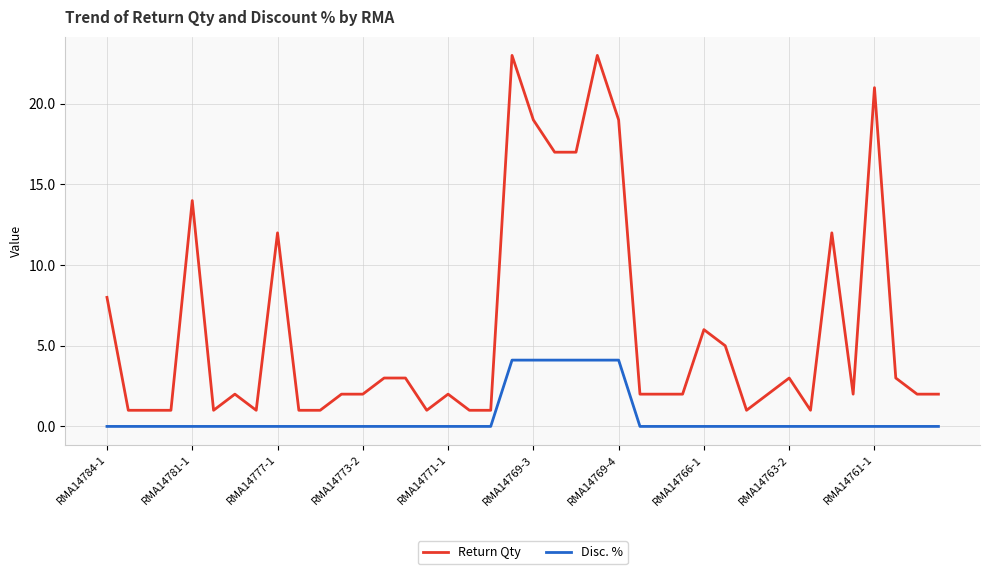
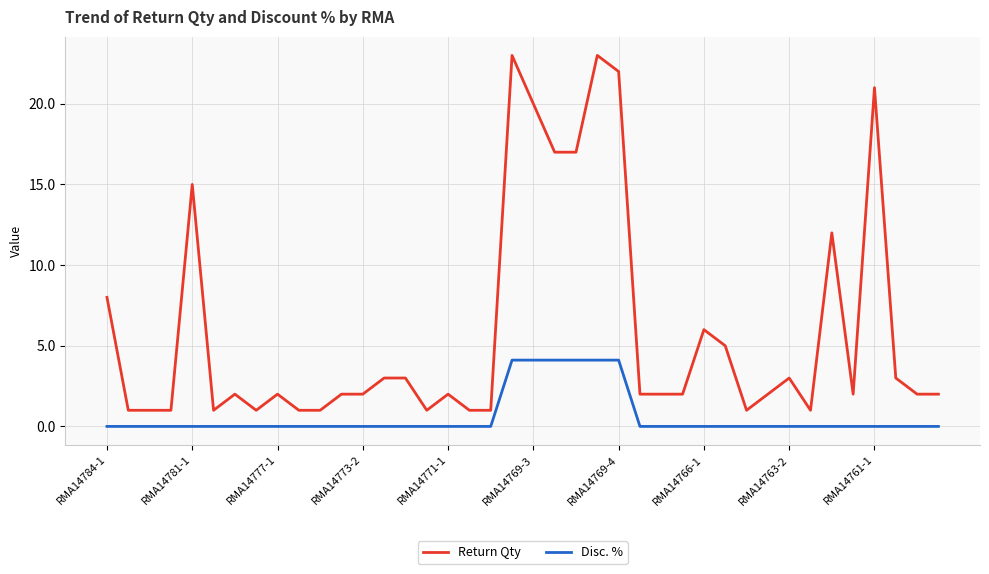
  {
    "Return Qty": {
      "RMA14784-1": 8,
-     "RMA14781-1": 14,
-     "RMA14777-1": 12,
+     "RMA14781-1": 15,
+     "RMA14777-1": 2,
      "RMA14773-2": 2,
      "RMA14771-1": 2,
-     "RMA14769-3": 19,
-     "RMA14769-4": 19,
+     "RMA14769-3": 20,
+     "RMA14769-4": 22,
      "RMA14766-1": 6,
      "RMA14763-2": 3,
      "RMA14761-1": 21
    },
    "Disc. %": {
      "RMA14784-1": 0,
      "RMA14781-1": 0,
      "RMA14777-1": 0,
      "RMA14773-2": 0,
      "RMA14771-1": 0,
      "RMA14769-3": 4,
      "RMA14769-4": 4,
      "RMA14766-1": 0,
      "RMA14763-2": 0,
      "RMA14761-1": 0
    }
  }
